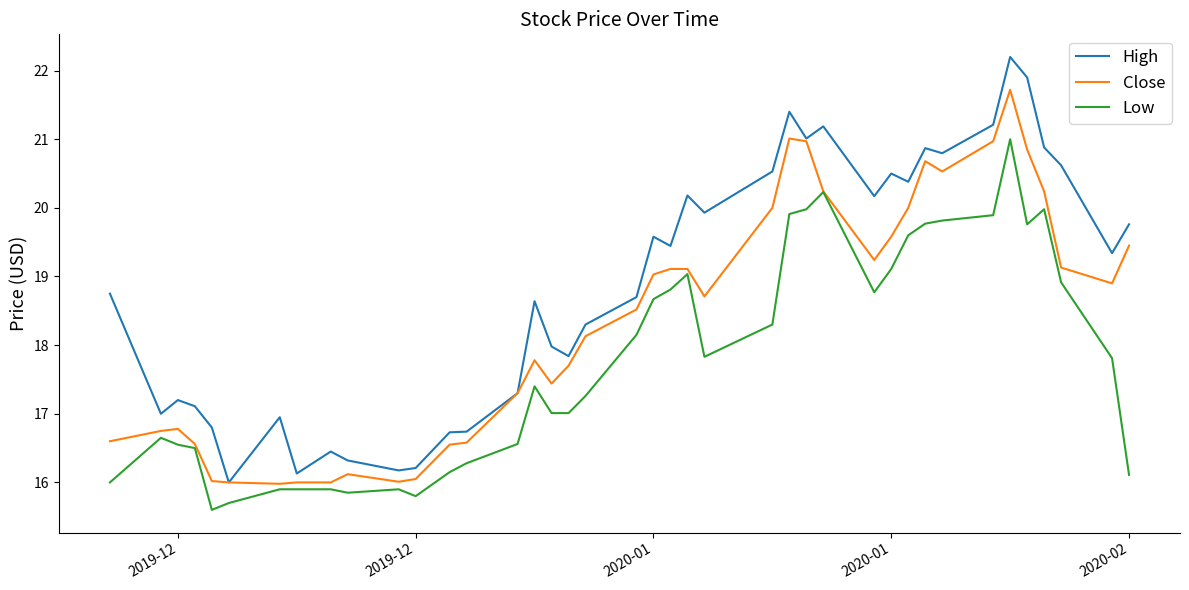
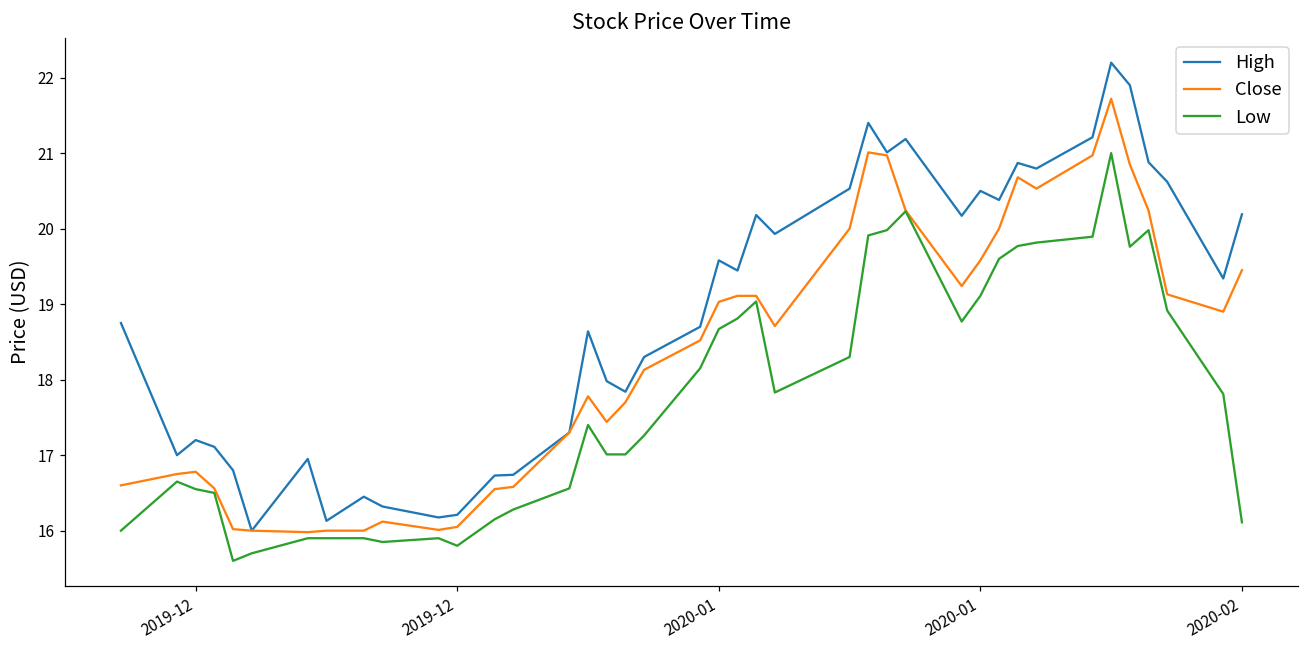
  {
    "High": {
-     "2020-02": 19.8
+     "2020-02": 20.2
    },
    "Close": {
      "2020-02": 19.5
    },
    "Low": {
      "2020-02": 16.1
    }
  }
